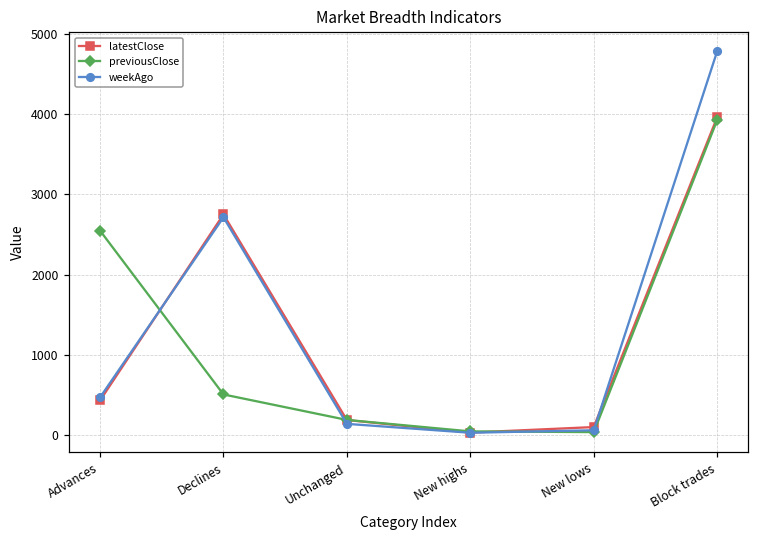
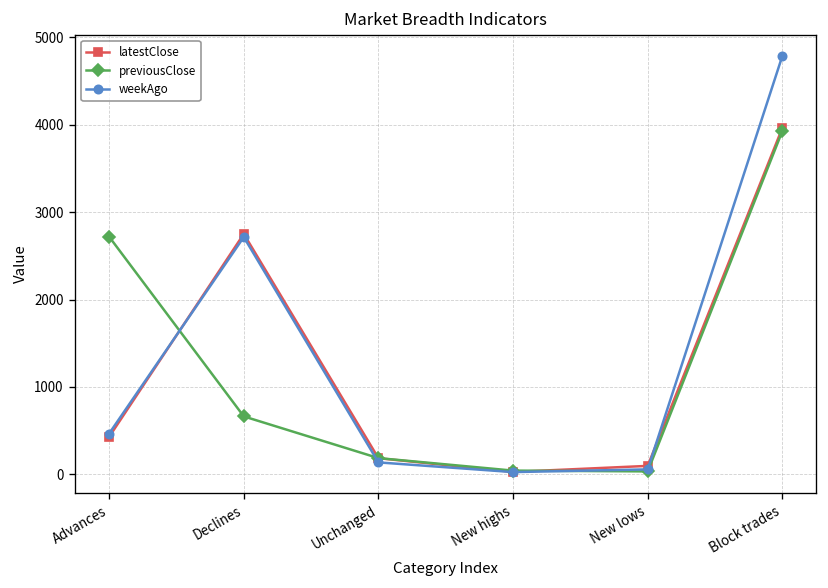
  {
    "latestClose": {
      "Advances": 400,
      "Declines": 2800,
      "New lows": 100,
      "Block trades": 4000
    },
    "previousClose": {
-     "Advances": 2500,
-     "Declines": 500,
+     "Advances": 2700,
+     "Declines": 700,
      "Block trades": 3900
    },
    "weekAgo": {
      "Advances": 500,
      "Declines": 2700,
      "Unchanged": 100,
      "Block trades": 4800
    }
  }
